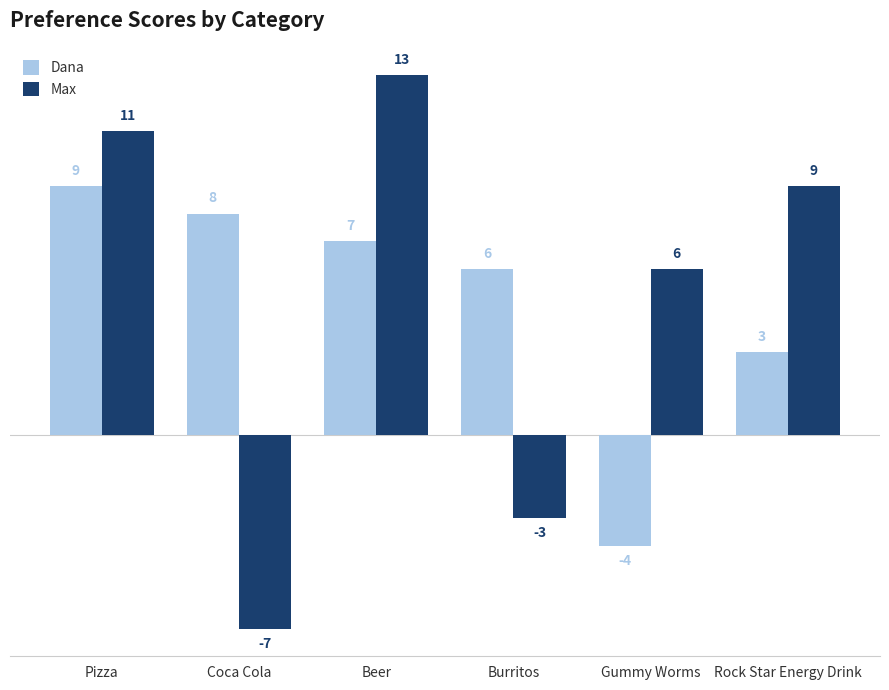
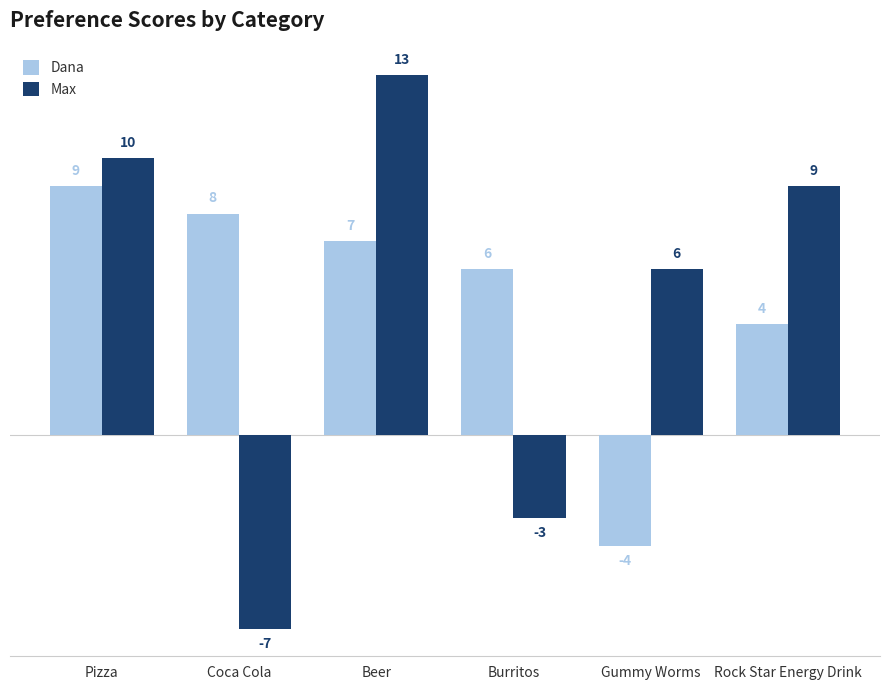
  {
    "Dana": {
      "Pizza": 9,
      "Coca Cola": 8,
      "Beer": 7,
      "Burritos": 6,
      "Gummy Worms": -4,
-     "Rock Star Energy Drink": 3
+     "Rock Star Energy Drink": 4
    },
    "Max": {
-     "Pizza": 11,
+     "Pizza": 10,
      "Coca Cola": -7,
      "Beer": 13,
      "Burritos": -3,
      "Gummy Worms": 6,
      "Rock Star Energy Drink": 9
    }
  }
